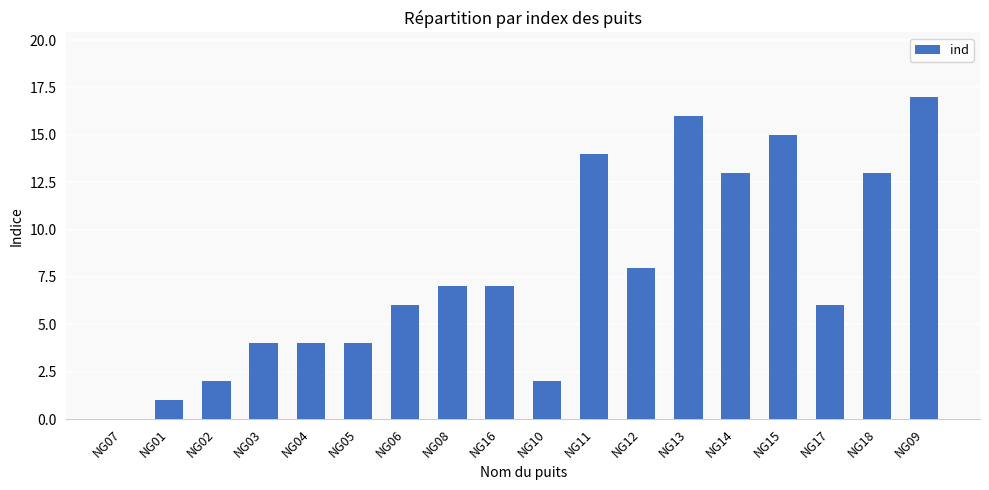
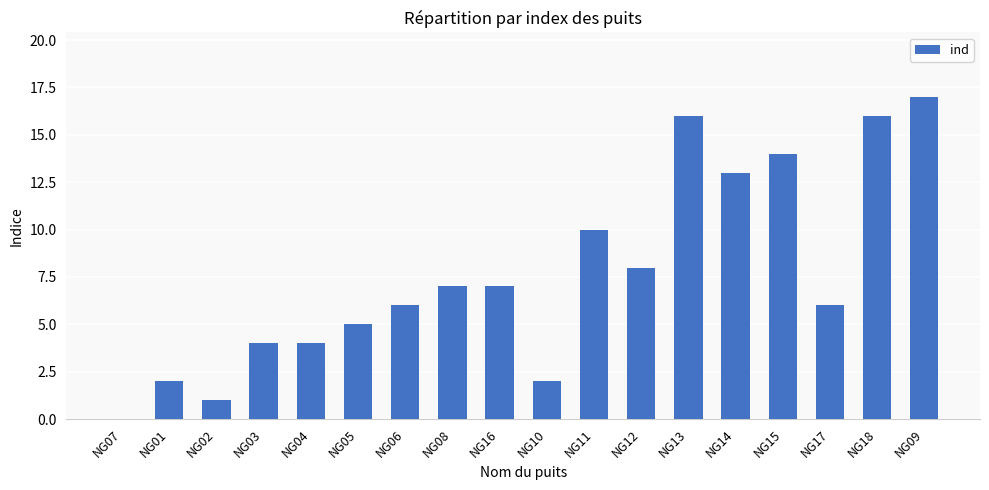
  {
    "NG07": 0,
-   "NG01": 1,
-   "NG02": 2,
+   "NG01": 2,
+   "NG02": 1,
    "NG03": 4,
    "NG04": 4,
-   "NG05": 4,
+   "NG05": 5,
    "NG06": 6,
    "NG08": 7,
    "NG16": 7,
    "NG10": 2,
-   "NG11": 14,
+   "NG11": 10,
    "NG12": 8,
    "NG13": 16,
    "NG14": 13,
-   "NG15": 15,
+   "NG15": 14,
    "NG17": 6,
-   "NG18": 13,
+   "NG18": 16,
    "NG09": 17
  }
